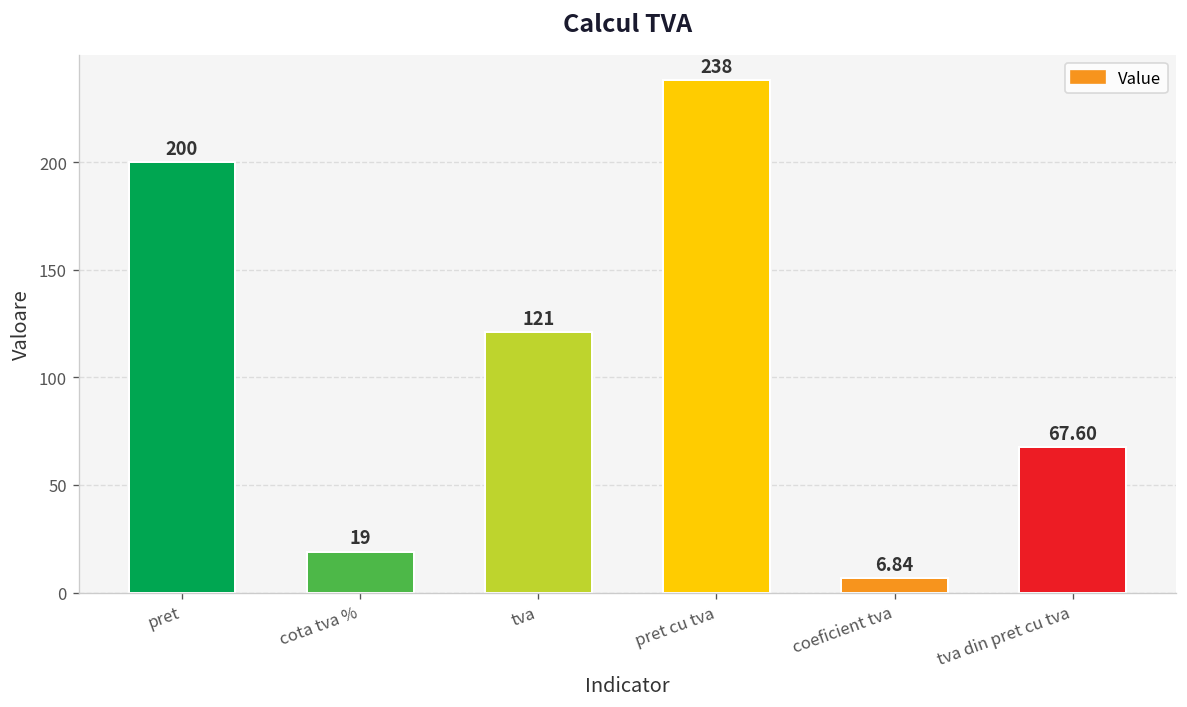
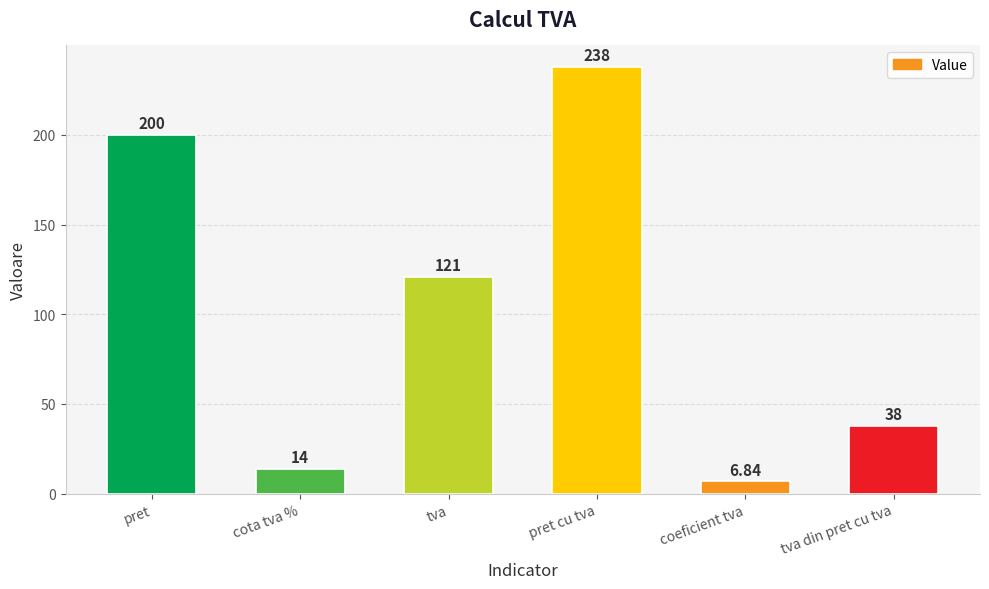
  {
    "pret": 200,
-   "cota tva %": 19,
+   "cota tva %": 14,
    "tva": 121,
    "pret cu tva": 238,
    "coeficient tva": 6.84,
-   "tva din pret cu tva": 67.60
+   "tva din pret cu tva": 38
  }
